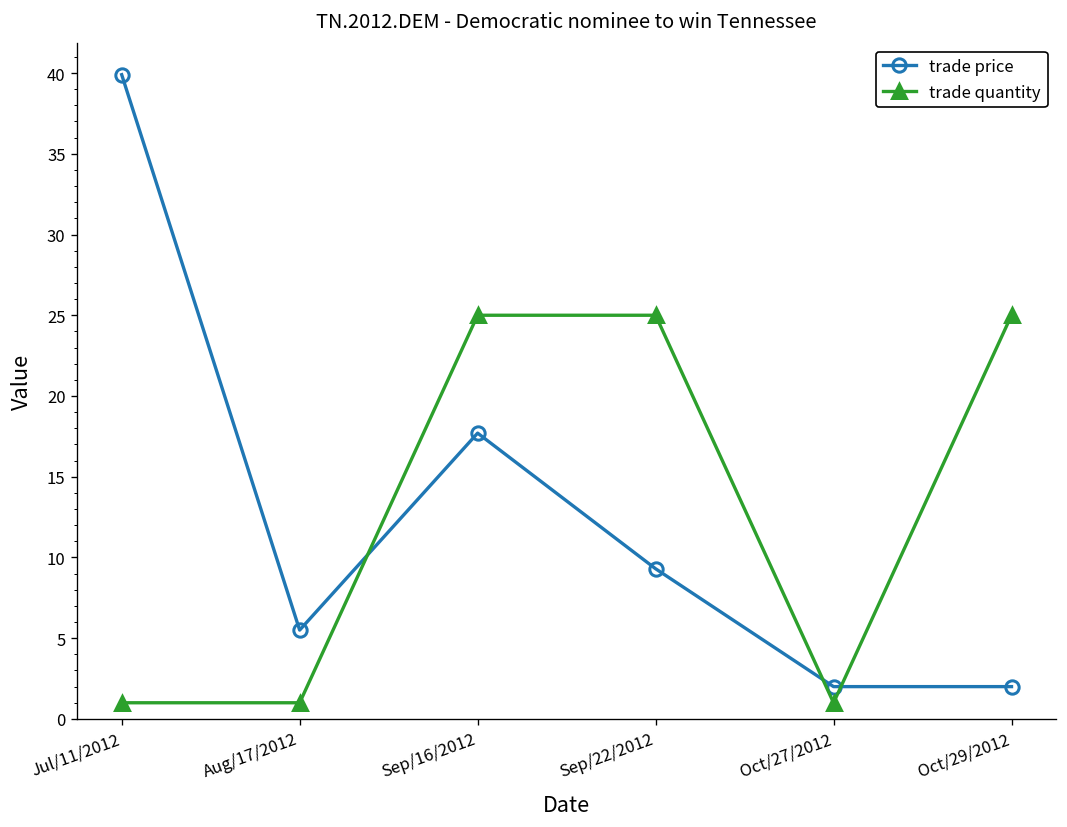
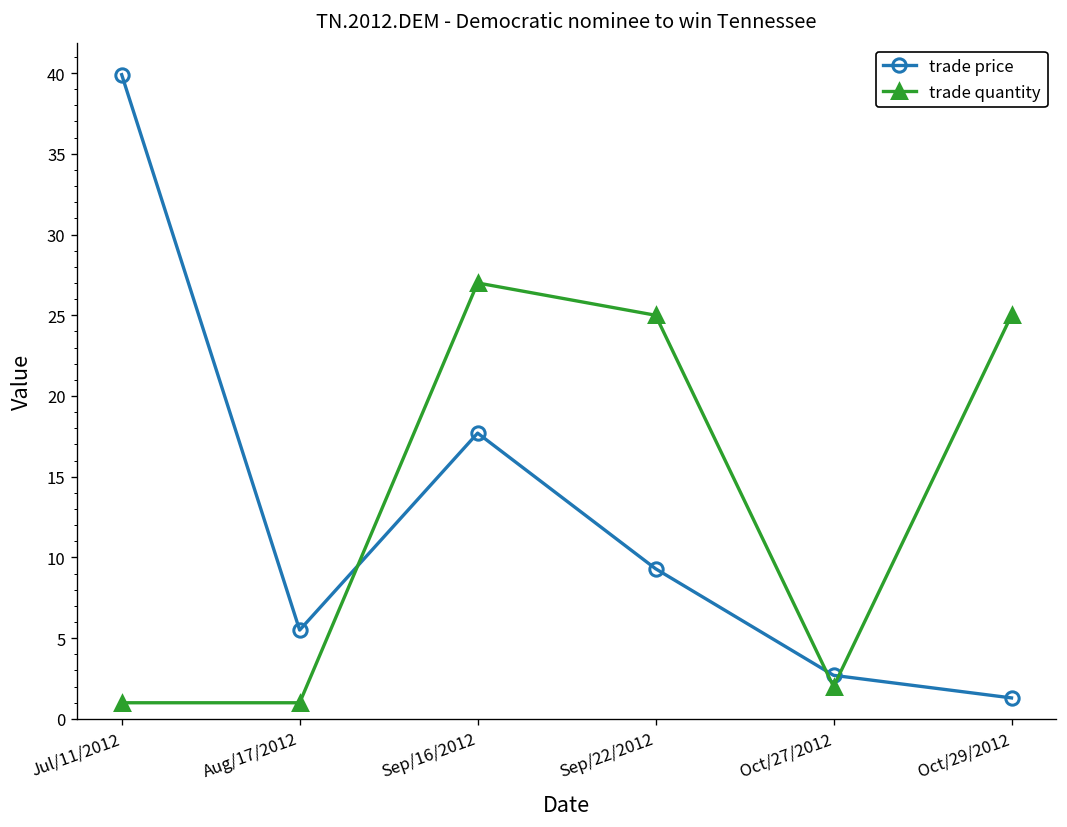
  {
    "trade price": {
      "Jul/11/2012": 39.9,
      "Aug/17/2012": 5.5,
      "Sep/16/2012": 17.7,
      "Sep/22/2012": 9.3,
-     "Oct/27/2012": 2.0,
-     "Oct/29/2012": 2.0
+     "Oct/27/2012": 2.7,
+     "Oct/29/2012": 1.3
    },
    "trade quantity": {
      "Jul/11/2012": 1,
      "Aug/17/2012": 1,
-     "Sep/16/2012": 25,
+     "Sep/16/2012": 27,
      "Sep/22/2012": 25,
-     "Oct/27/2012": 1,
+     "Oct/27/2012": 2,
      "Oct/29/2012": 25
    }
  }
